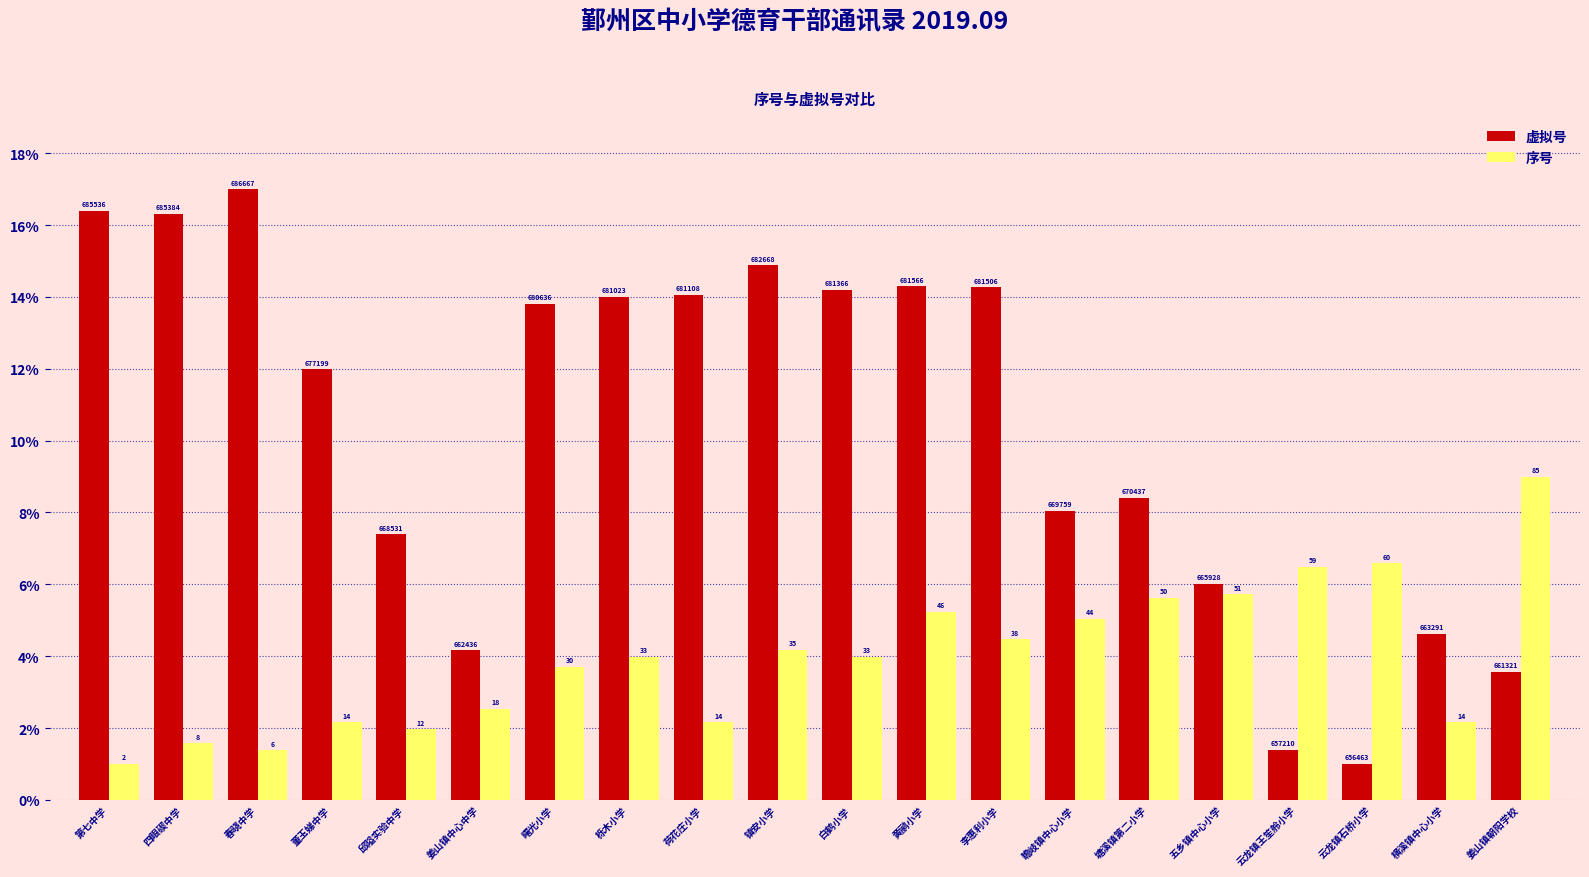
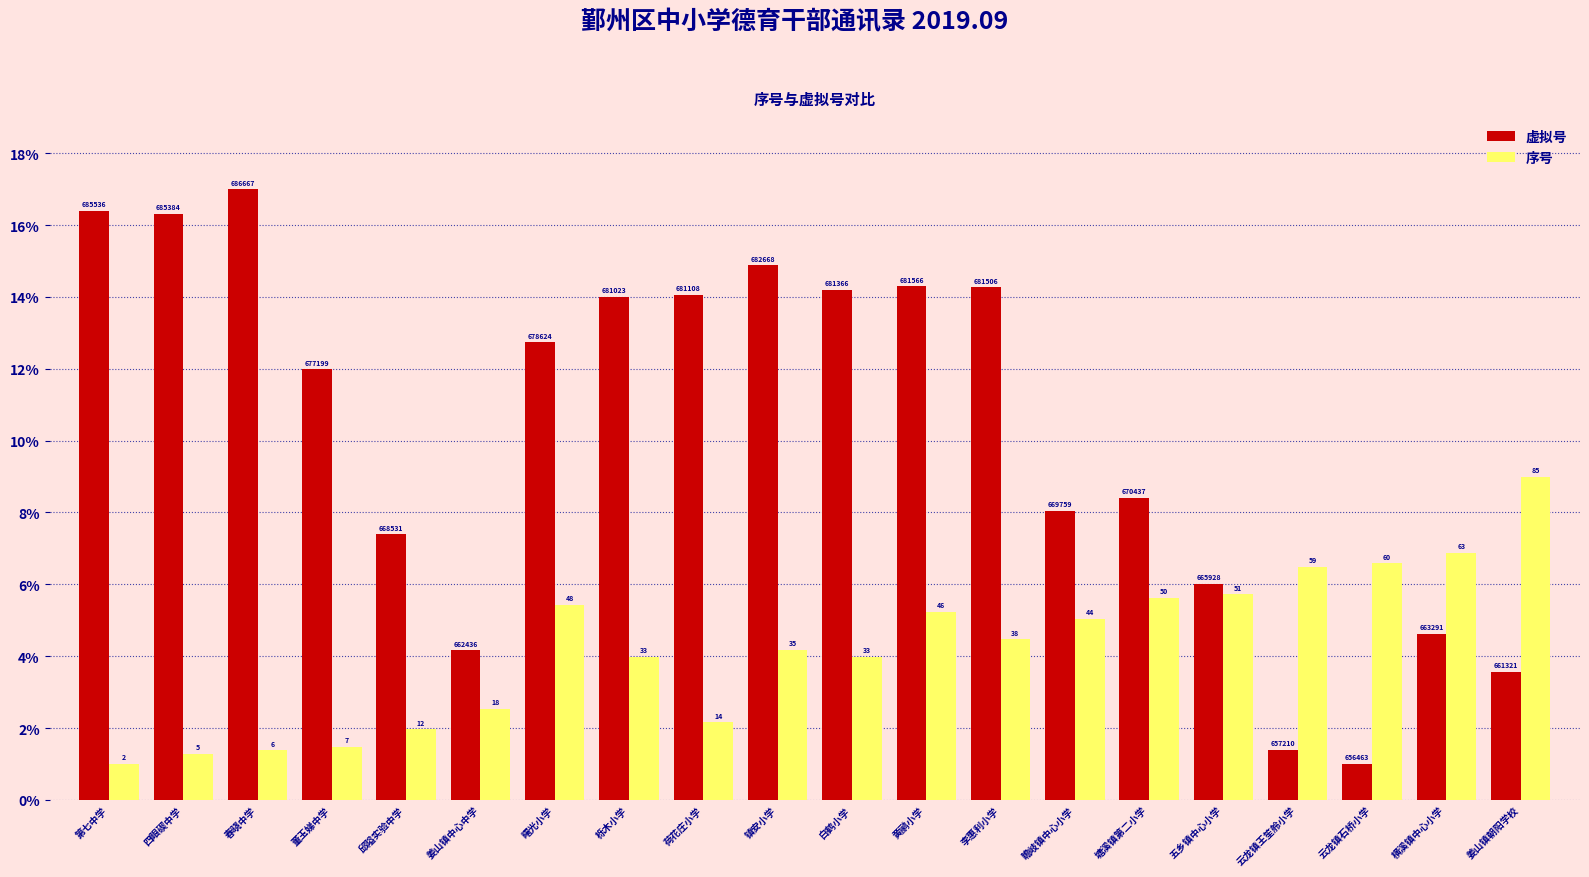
  {
    "虚拟号": {
-     "曙光小学": 680636
+     "曙光小学": 678624
    },
    "序号": {
-     "四眼碶中学": 8,
-     "董玉娣中学": 14,
-     "曙光小学": 30,
-     "横溪镇中心小学": 14
+     "四眼碶中学": 5,
+     "董玉娣中学": 7,
+     "曙光小学": 48,
+     "横溪镇中心小学": 63
    }
  }
